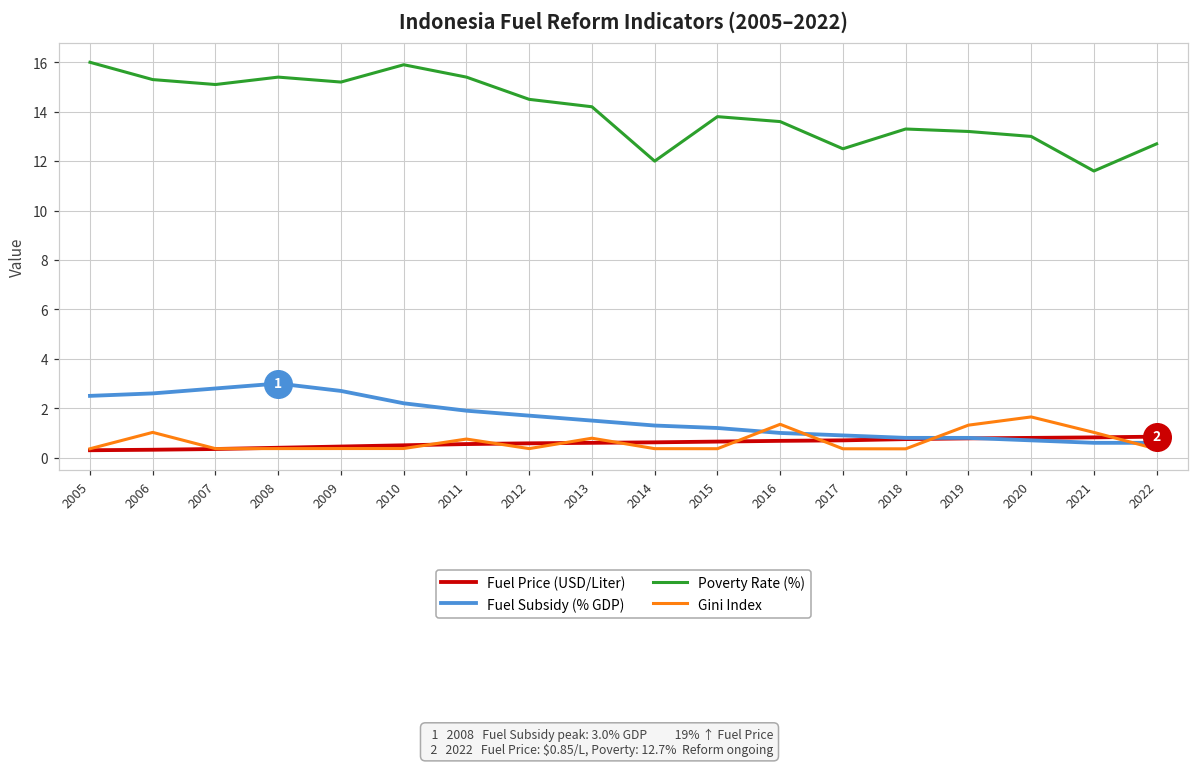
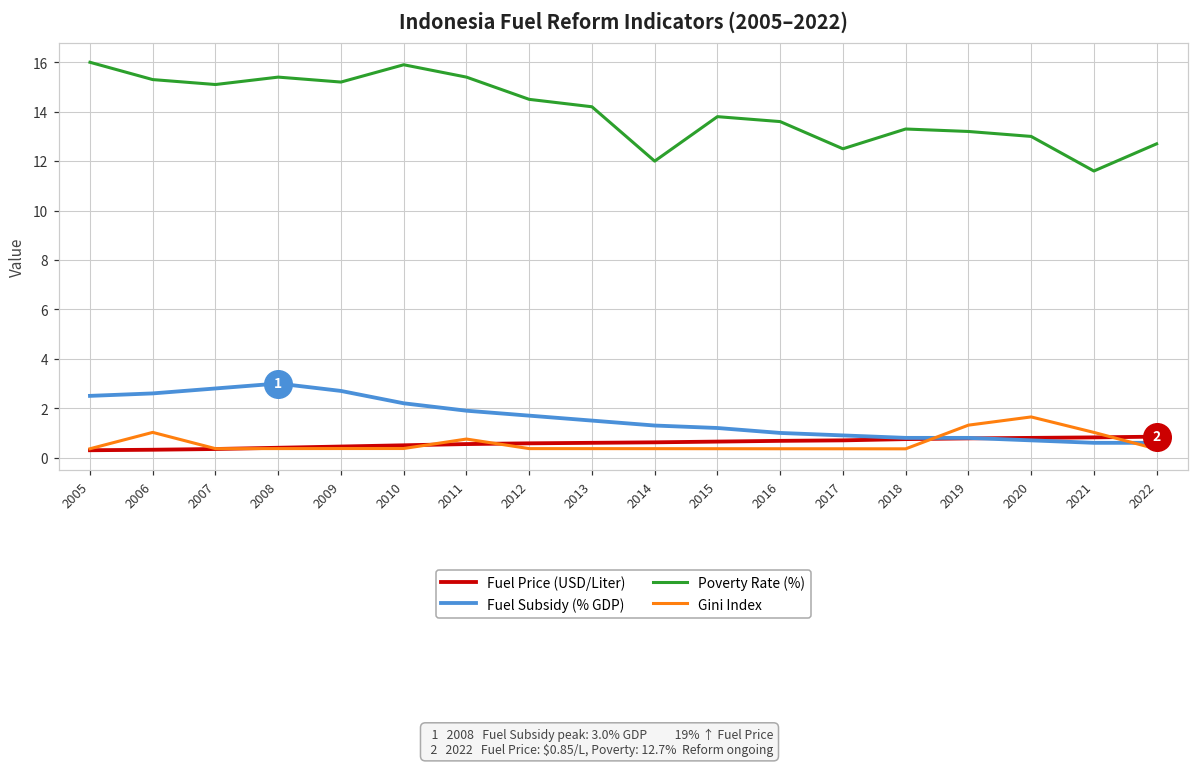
  {
    "Poverty Rate (%)": {
      "2005": 16.0,
      "2006": 15.3,
      "2007": 15.1,
      "2008": 15.4,
      "2009": 15.2,
      "2010": 15.9,
      "2011": 15.4,
      "2012": 14.5,
      "2013": 14.2,
      "2014": 12.0,
      "2015": 13.8,
      "2016": 13.6,
      "2017": 12.5,
      "2018": 13.3,
      "2019": 13.2,
      "2020": 13.0,
      "2021": 11.6,
      "2022": 12.7
    },
    "Gini Index": {
      "2006": 1.0,
      "2010": 0.4,
      "2011": 0.8,
      "2012": 0.4,
-     "2013": 0.8,
+     "2013": 0.4,
      "2014": 0.4,
      "2015": 0.4,
-     "2016": 1.4,
+     "2016": 0.4,
      "2017": 0.4,
      "2018": 0.4,
      "2019": 1.3,
      "2020": 1.6,
      "2021": 1.0,
      "2022": 0.4
    }
  }
